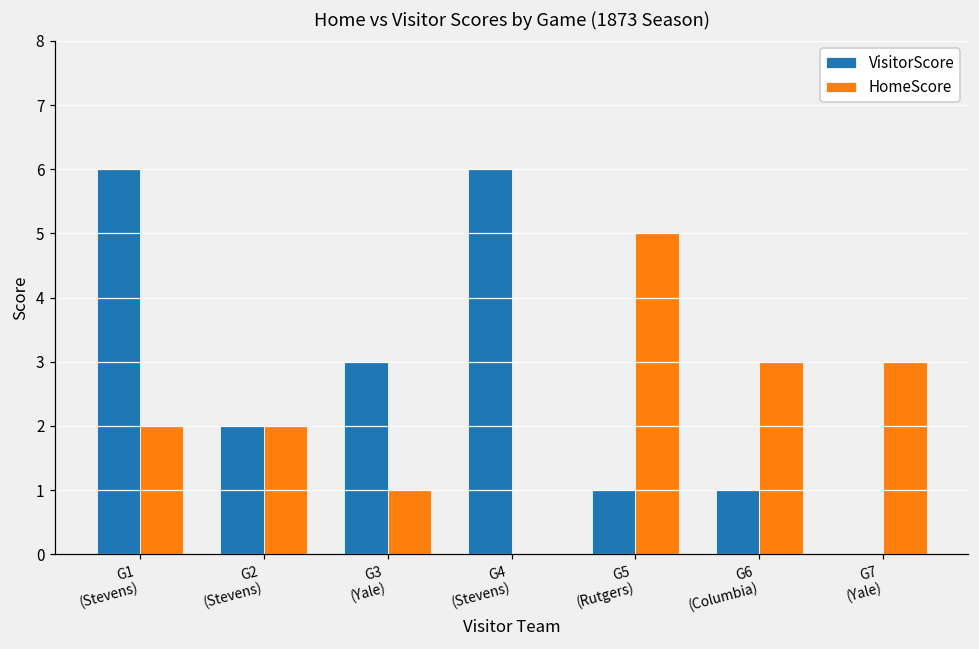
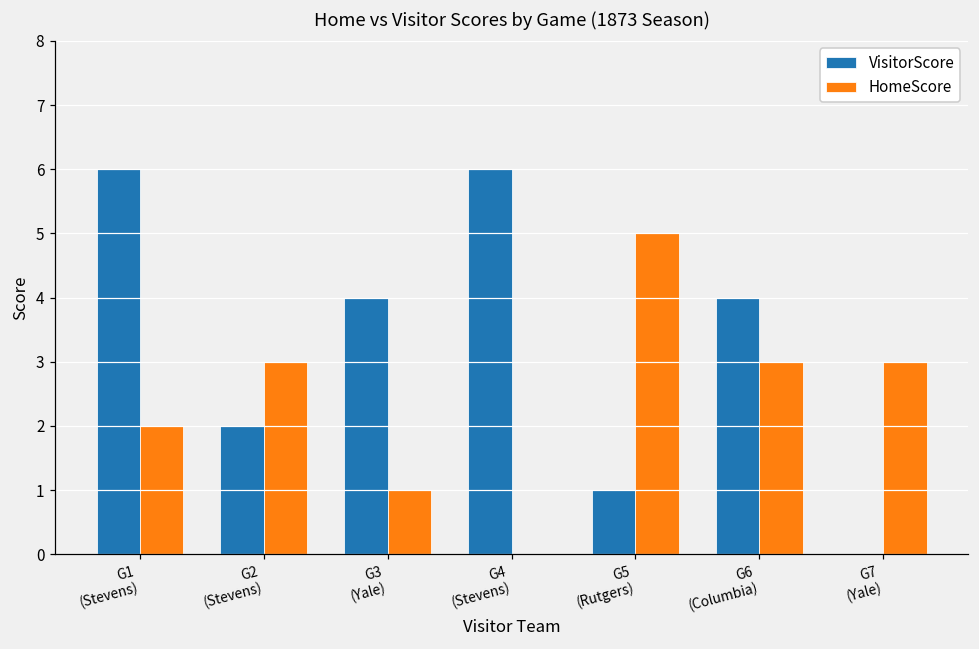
  {
    "VisitorScore": {
      "G1 (Stevens)": 6,
      "G2 (Stevens)": 2,
-     "G3 (Yale)": 3,
+     "G3 (Yale)": 4,
      "G4 (Stevens)": 6,
      "G5 (Rutgers)": 1,
-     "G6 (Columbia)": 1,
+     "G6 (Columbia)": 4,
      "G7 (Yale)": 0
    },
    "HomeScore": {
      "G1 (Stevens)": 2,
-     "G2 (Stevens)": 2,
+     "G2 (Stevens)": 3,
      "G3 (Yale)": 1,
      "G4 (Stevens)": 0,
      "G5 (Rutgers)": 5,
      "G6 (Columbia)": 3,
      "G7 (Yale)": 3
    }
  }
